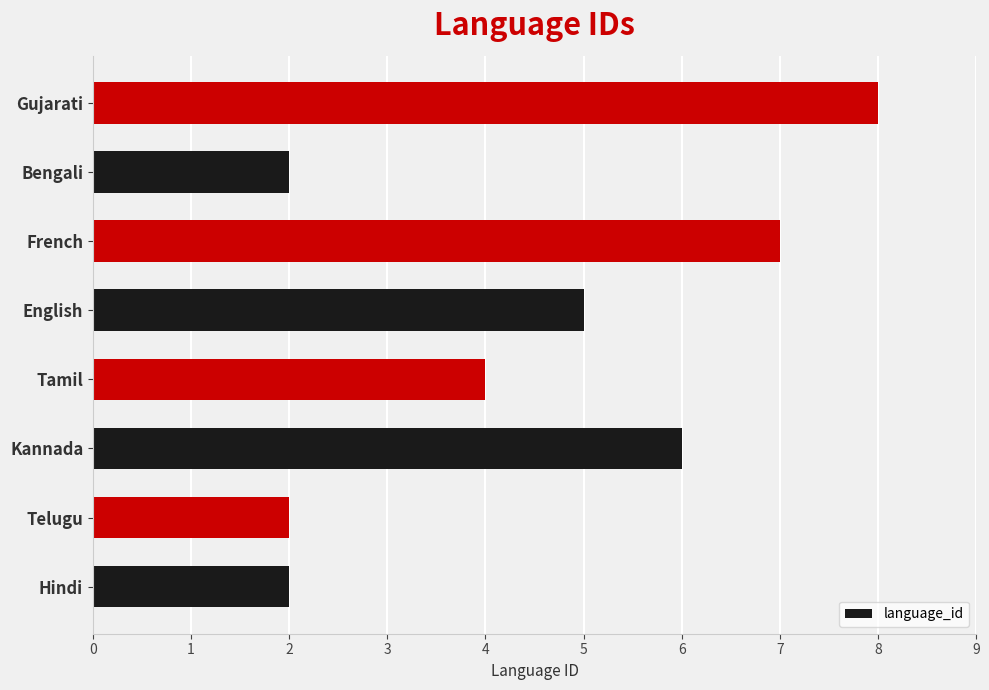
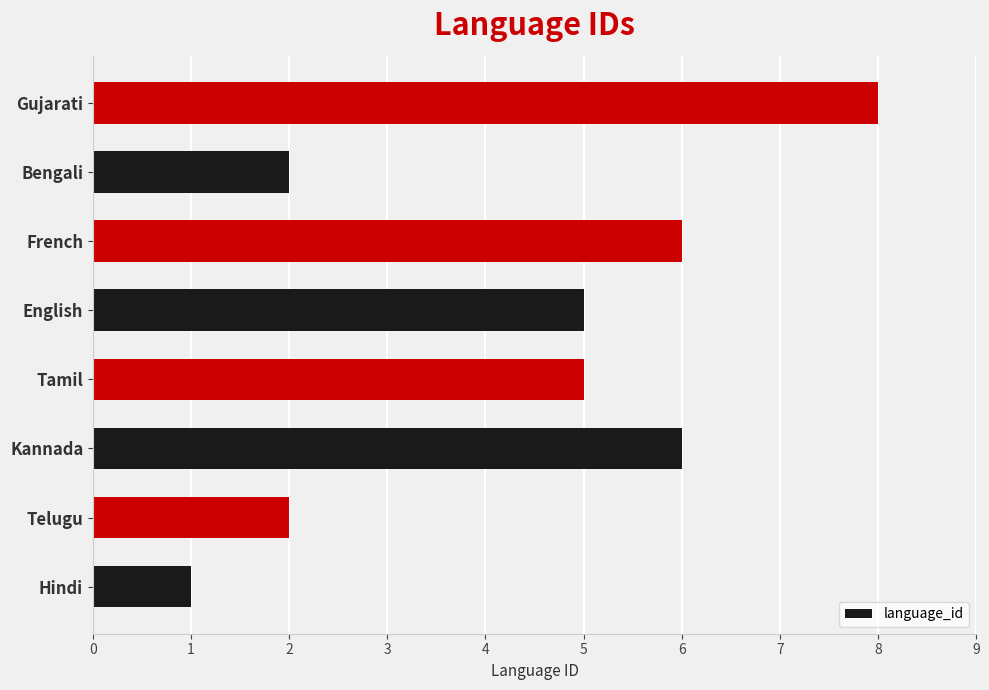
  {
    "Gujarati": 8,
    "Bengali": 2,
-   "French": 7,
+   "French": 6,
    "English": 5,
-   "Tamil": 4,
+   "Tamil": 5,
    "Kannada": 6,
    "Telugu": 2,
-   "Hindi": 2
+   "Hindi": 1
  }
